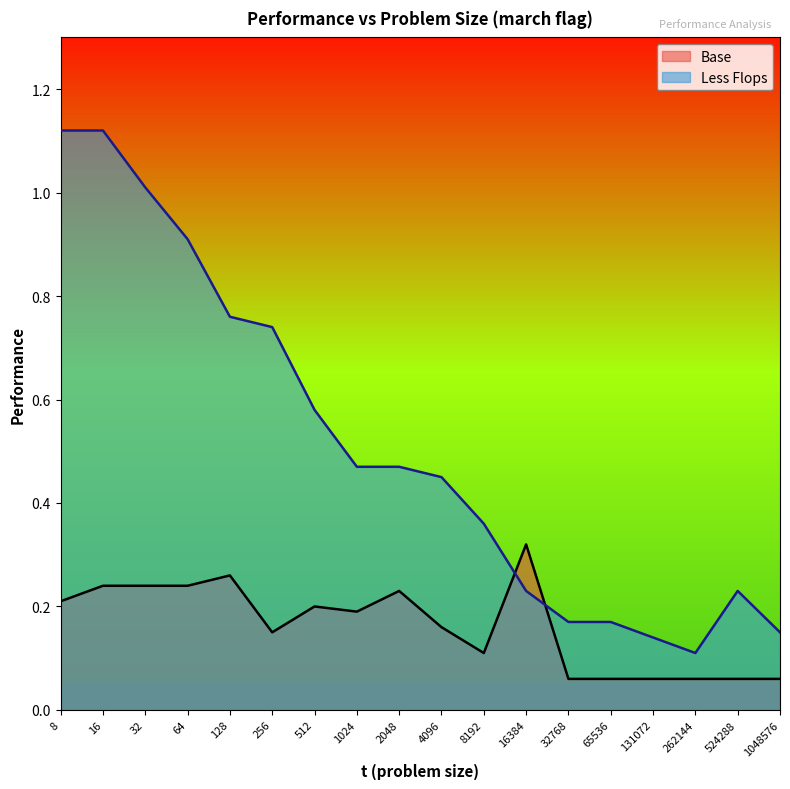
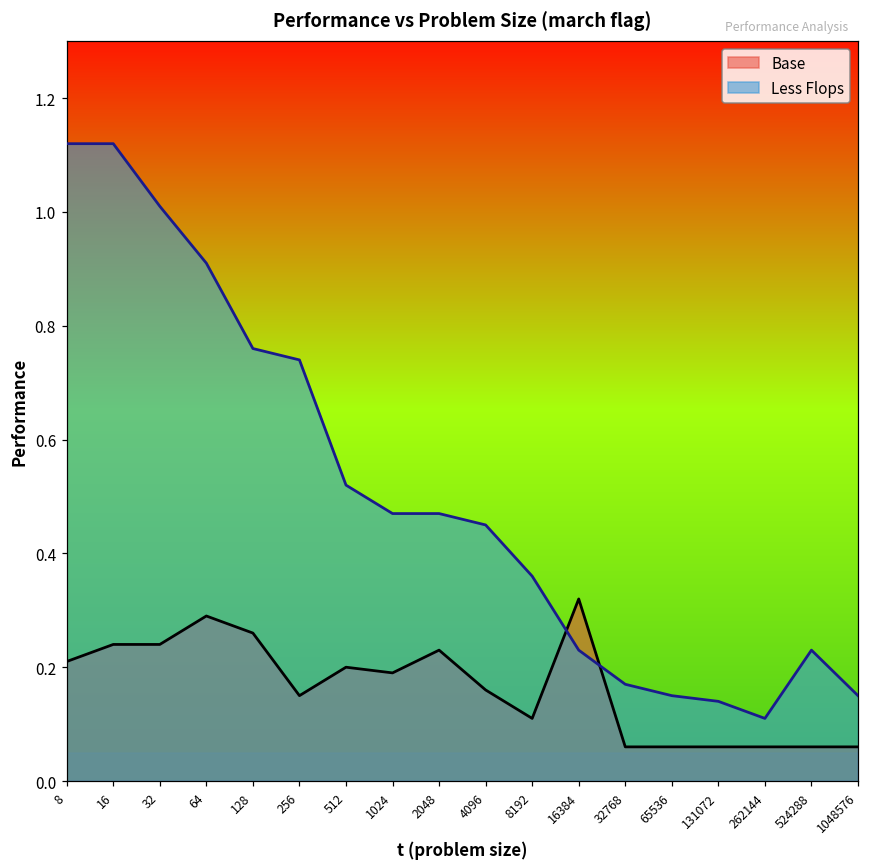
  {
    "Base": {
      "8": 0.21,
      "16": 0.24,
      "32": 0.24,
-     "64": 0.24,
+     "64": 0.29,
      "128": 0.26,
      "256": 0.15,
      "512": 0.20,
      "1024": 0.19,
      "2048": 0.23,
      "4096": 0.16,
      "8192": 0.11,
      "16384": 0.32,
      "32768": 0.06,
      "65536": 0.06,
      "131072": 0.06,
      "262144": 0.06,
      "524288": 0.06,
      "1048576": 0.06
    },
    "Less Flops": {
      "8": 1.12,
      "16": 1.12,
      "32": 1.01,
      "64": 0.91,
      "128": 0.76,
      "256": 0.74,
-     "512": 0.58,
+     "512": 0.52,
      "1024": 0.47,
      "2048": 0.47,
      "4096": 0.45,
      "8192": 0.36,
      "16384": 0.23,
      "32768": 0.17,
-     "65536": 0.17,
+     "65536": 0.15,
      "131072": 0.14,
      "262144": 0.11,
      "524288": 0.23,
      "1048576": 0.15
    }
  }
